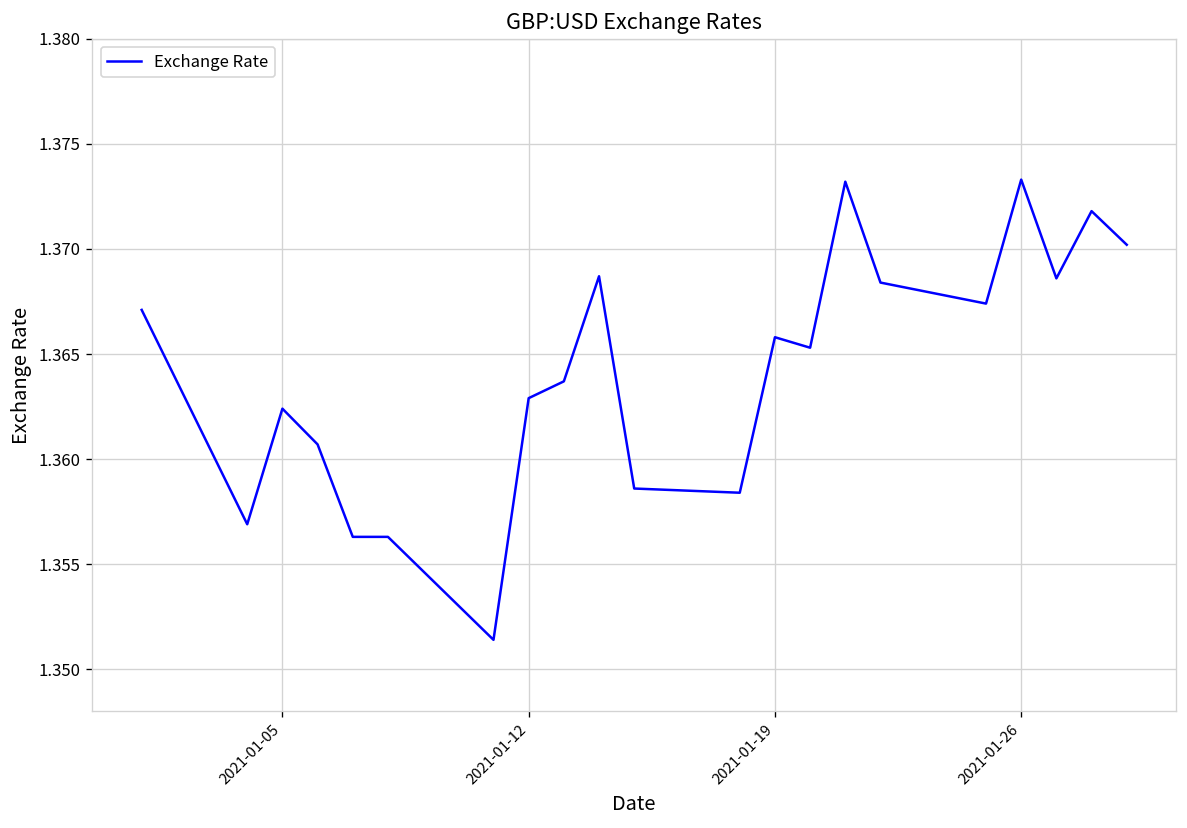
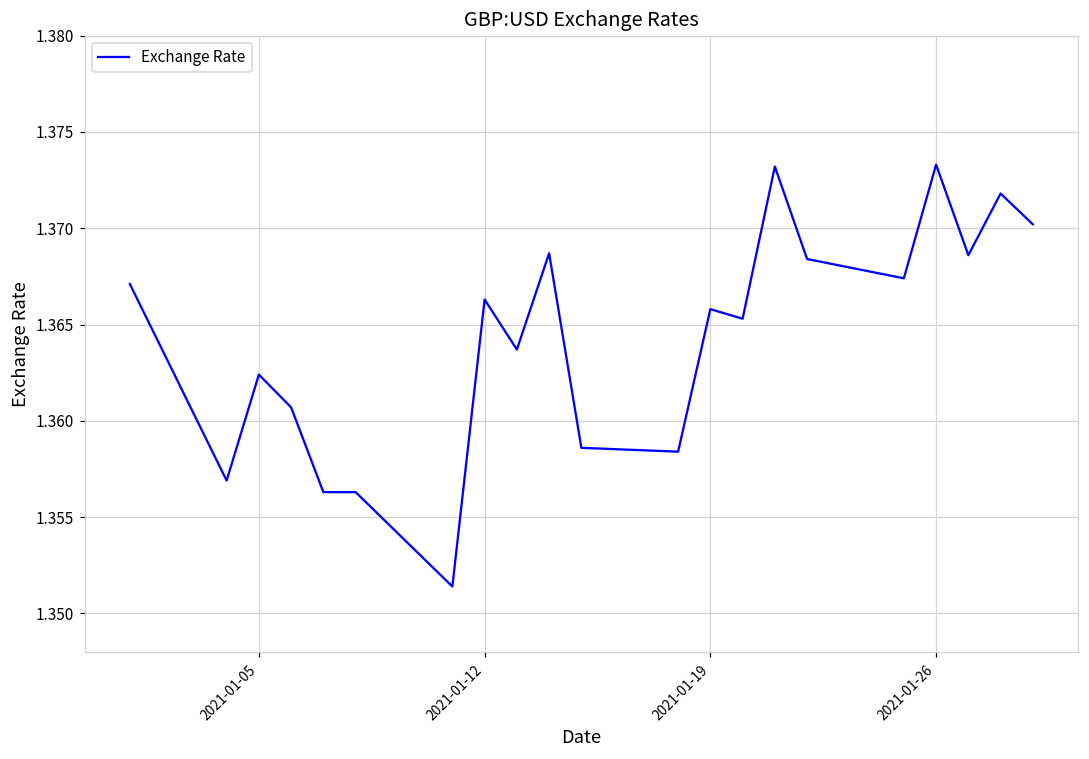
  {
    "2021-01-05": 1.3624,
-   "2021-01-12": 1.3629,
+   "2021-01-12": 1.3663,
    "2021-01-19": 1.3658,
    "2021-01-26": 1.3733
  }
